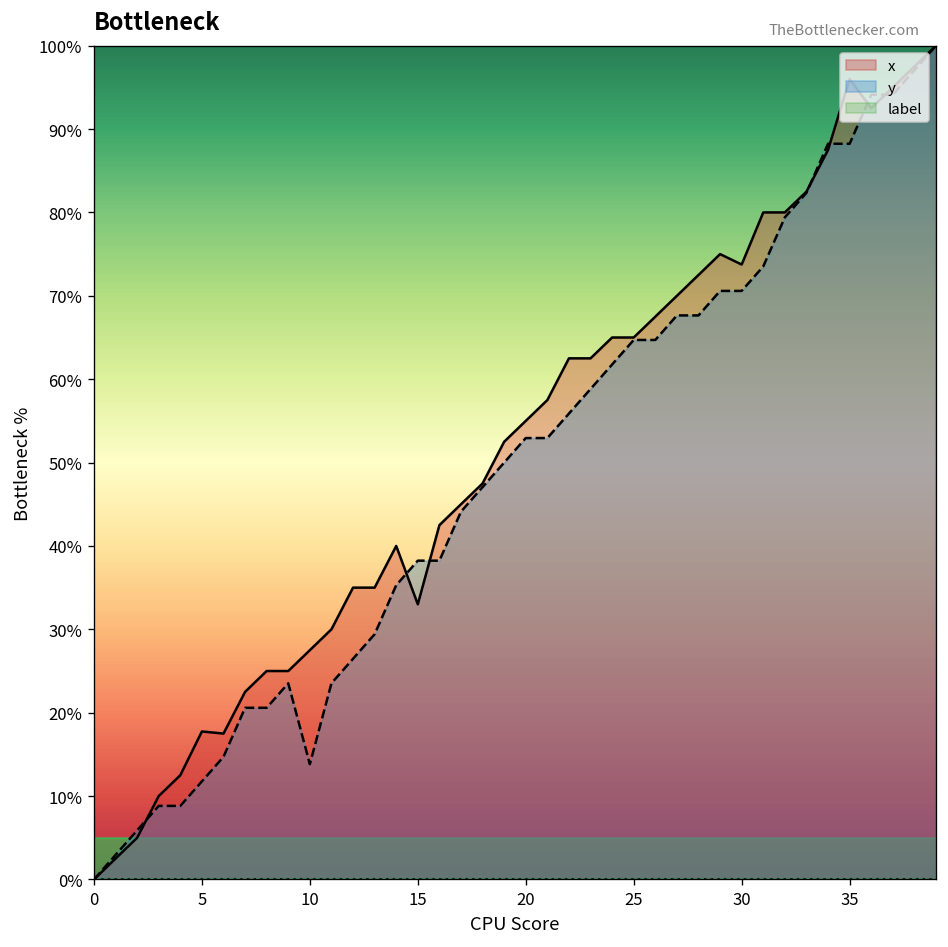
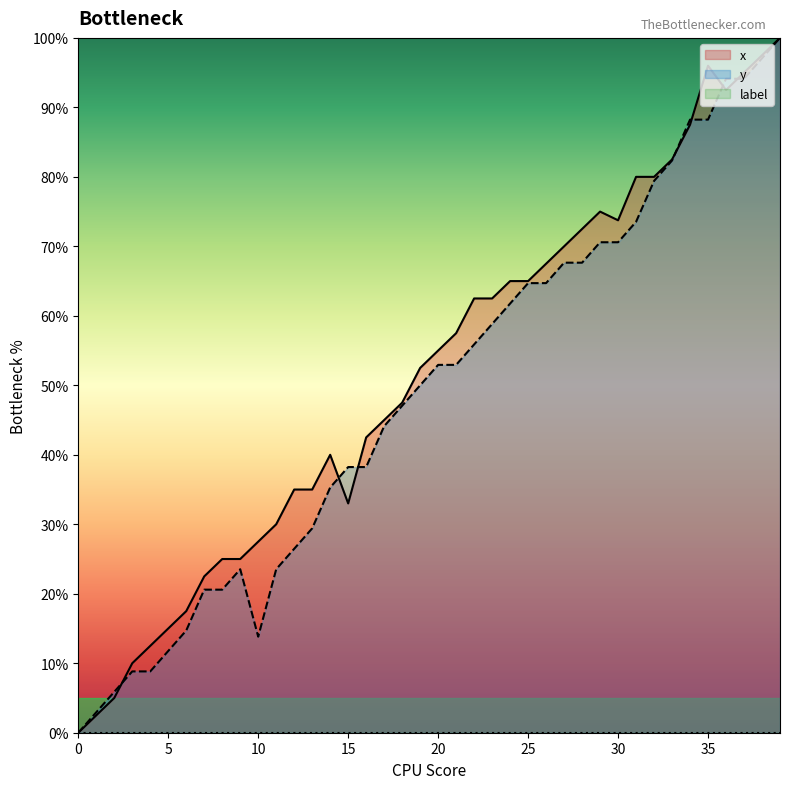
  {
    "x": {
-     "5": "18%",
+     "5": "15%",
      "10": "28%",
      "15": "33%",
      "20": "55%",
      "30": "74%"
    },
    "y": {
      "5": "12%",
      "10": "14%",
      "15": "38%",
      "20": "53%",
      "30": "71%",
      "35": "88%"
    }
  }
